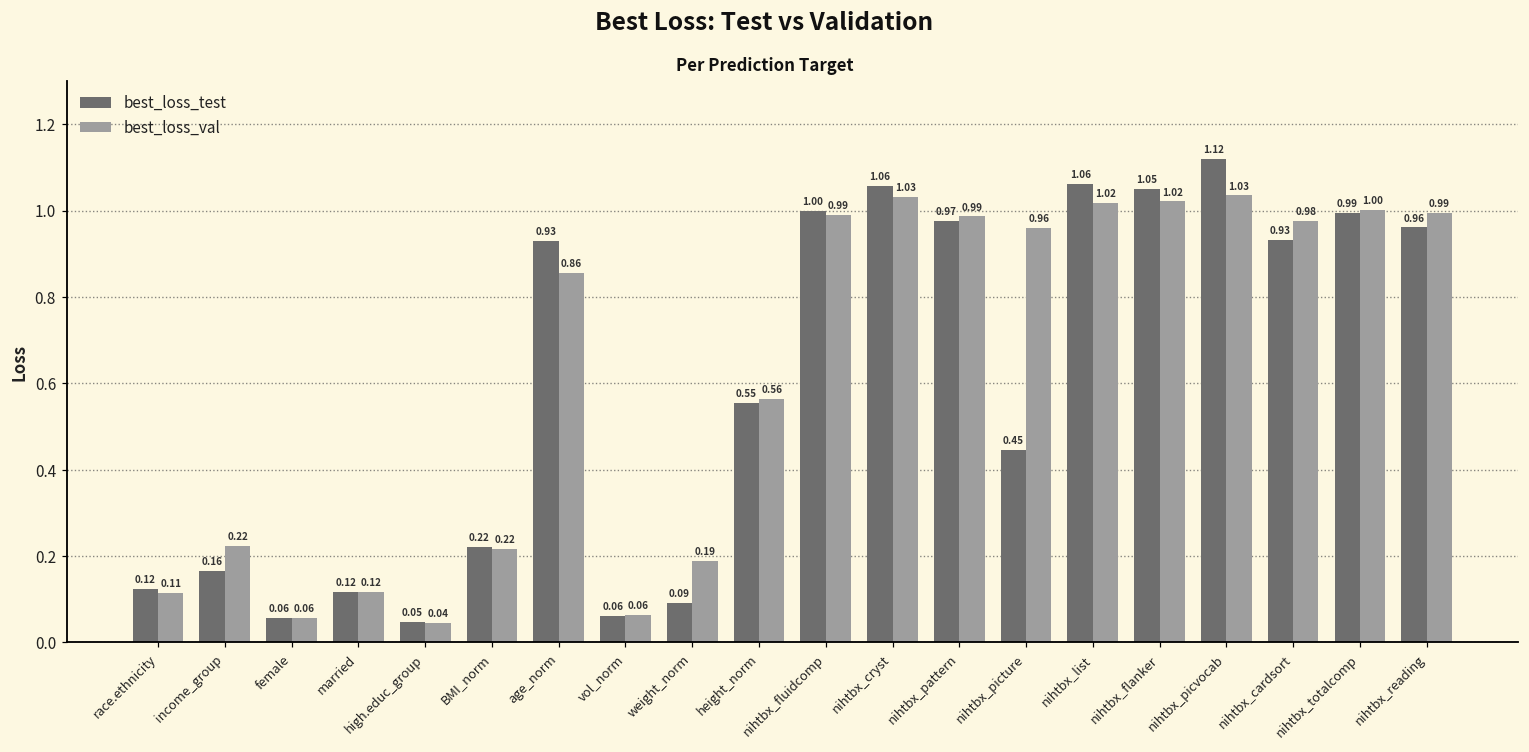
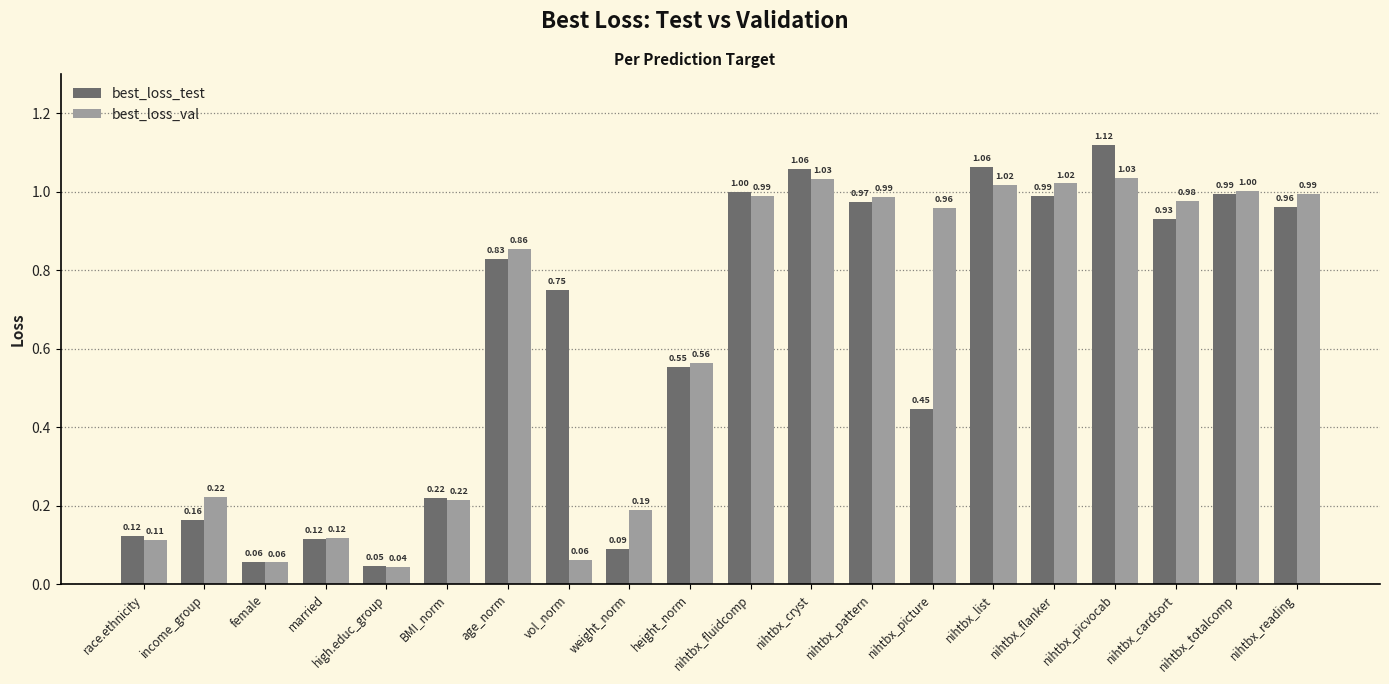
  {
    "best_loss_test": {
      "race.ethnicity": 0.12,
      "income_group": 0.16,
      "female": 0.06,
      "married": 0.12,
      "high.educ_group": 0.05,
      "BMI_norm": 0.22,
-     "age_norm": 0.93,
-     "vol_norm": 0.06,
+     "age_norm": 0.83,
+     "vol_norm": 0.75,
      "weight_norm": 0.09,
      "height_norm": 0.55,
      "nihtbx_fluidcomp": 1.00,
      "nihtbx_cryst": 1.06,
      "nihtbx_pattern": 0.97,
      "nihtbx_picture": 0.45,
      "nihtbx_list": 1.06,
-     "nihtbx_flanker": 1.05,
+     "nihtbx_flanker": 0.99,
      "nihtbx_picvocab": 1.12,
      "nihtbx_cardsort": 0.93,
      "nihtbx_totalcomp": 0.99,
      "nihtbx_reading": 0.96
    },
    "best_loss_val": {
      "race.ethnicity": 0.11,
      "income_group": 0.22,
      "female": 0.06,
      "married": 0.12,
      "high.educ_group": 0.04,
      "BMI_norm": 0.22,
      "age_norm": 0.86,
      "vol_norm": 0.06,
      "weight_norm": 0.19,
      "height_norm": 0.56,
      "nihtbx_fluidcomp": 0.99,
      "nihtbx_cryst": 1.03,
      "nihtbx_pattern": 0.99,
      "nihtbx_picture": 0.96,
      "nihtbx_list": 1.02,
      "nihtbx_flanker": 1.02,
      "nihtbx_picvocab": 1.03,
      "nihtbx_cardsort": 0.98,
      "nihtbx_totalcomp": 1.00,
      "nihtbx_reading": 0.99
    }
  }
